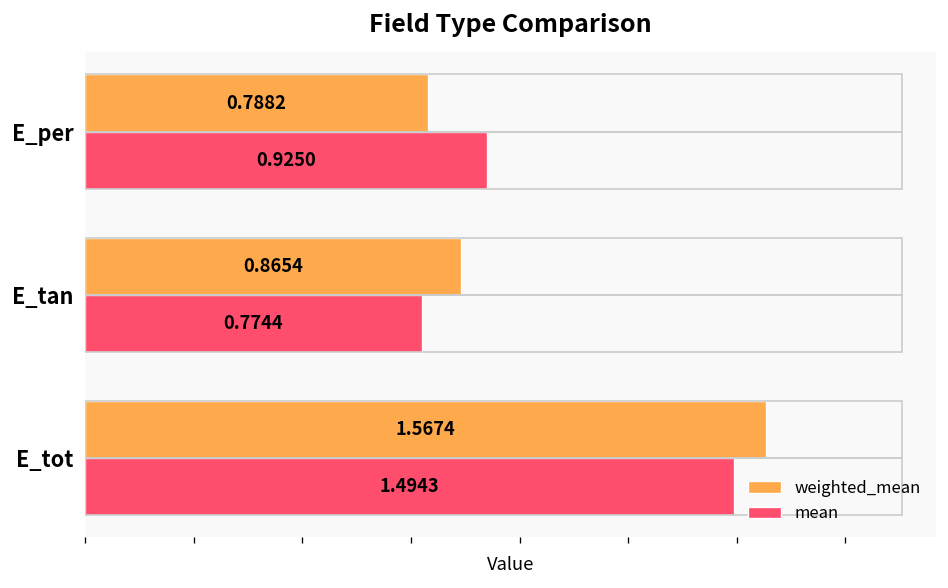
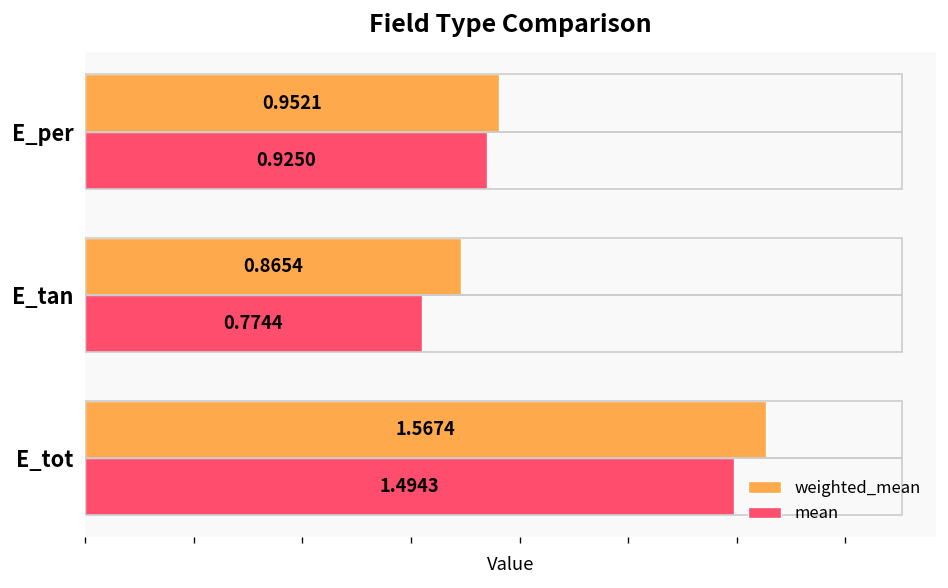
  {
    "weighted_mean": {
-     "E_per": 0.7882,
+     "E_per": 0.9521,
      "E_tan": 0.8654,
      "E_tot": 1.5674
    },
    "mean": {
      "E_per": 0.9250,
      "E_tan": 0.7744,
      "E_tot": 1.4943
    }
  }
